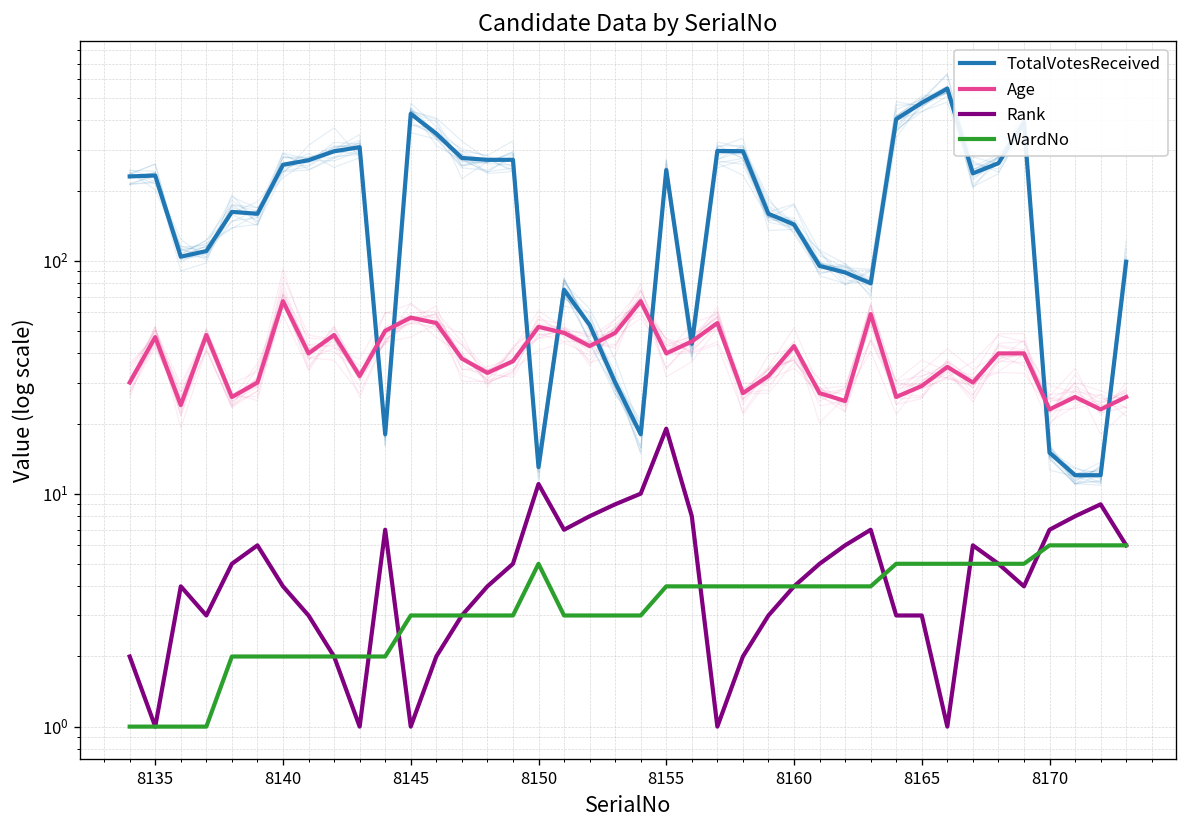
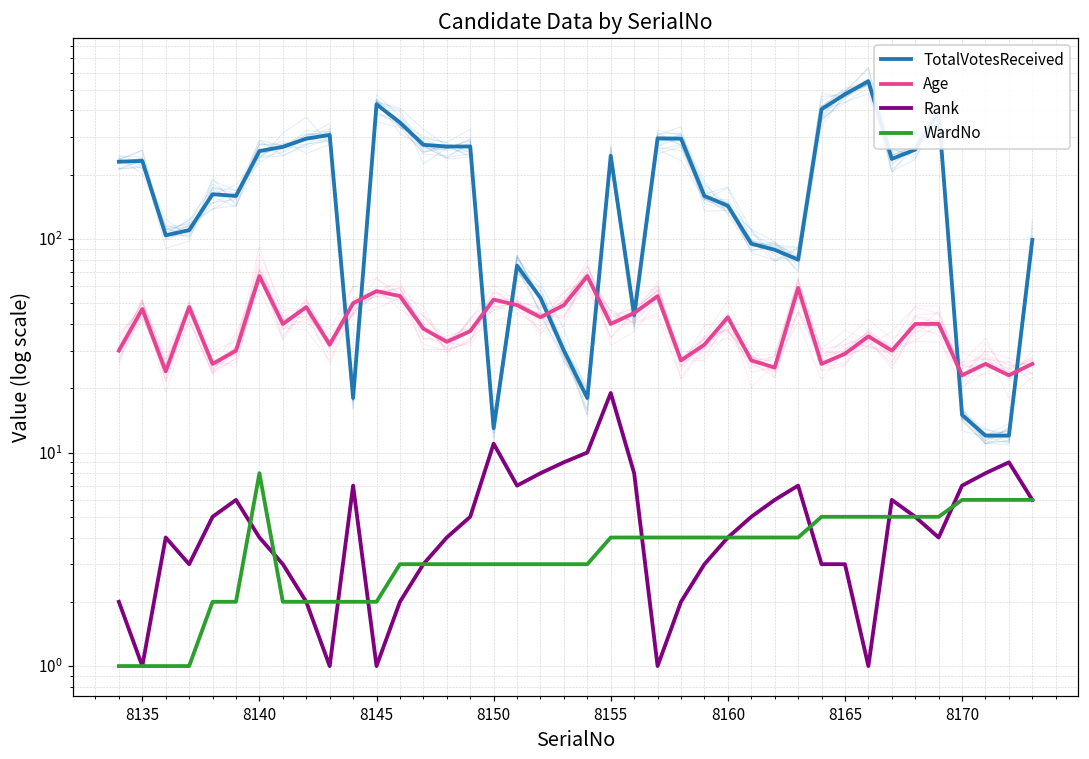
  {
    "Rank": {
      "8140": 4,
      "8145": 1,
      "8155": 19,
      "8165": 3,
      "8170": 7
    },
    "WardNo": {
-     "8140": 2,
-     "8145": 3,
-     "8150": 5,
+     "8140": 8,
+     "8145": 2,
+     "8150": 3,
      "8155": 4,
      "8165": 5,
      "8170": 6
    }
  }
